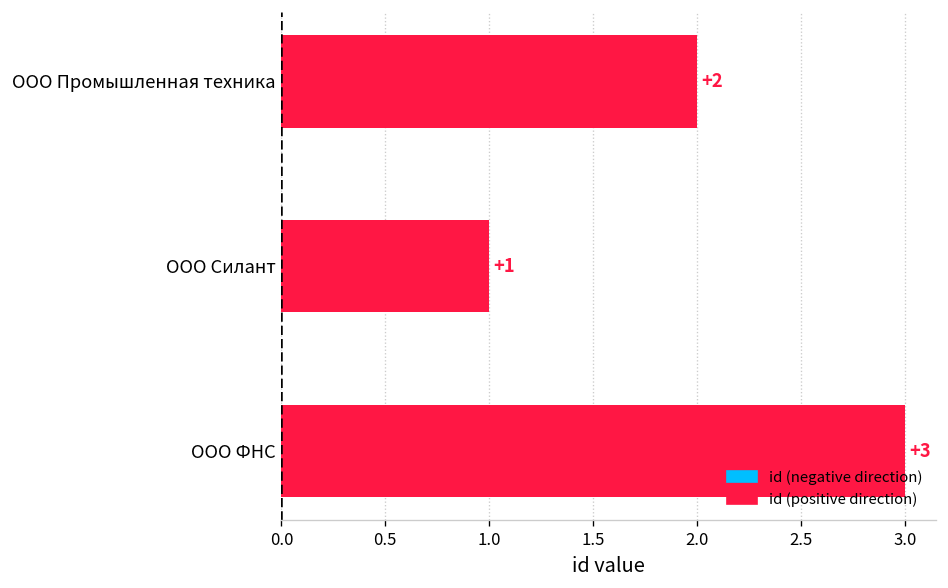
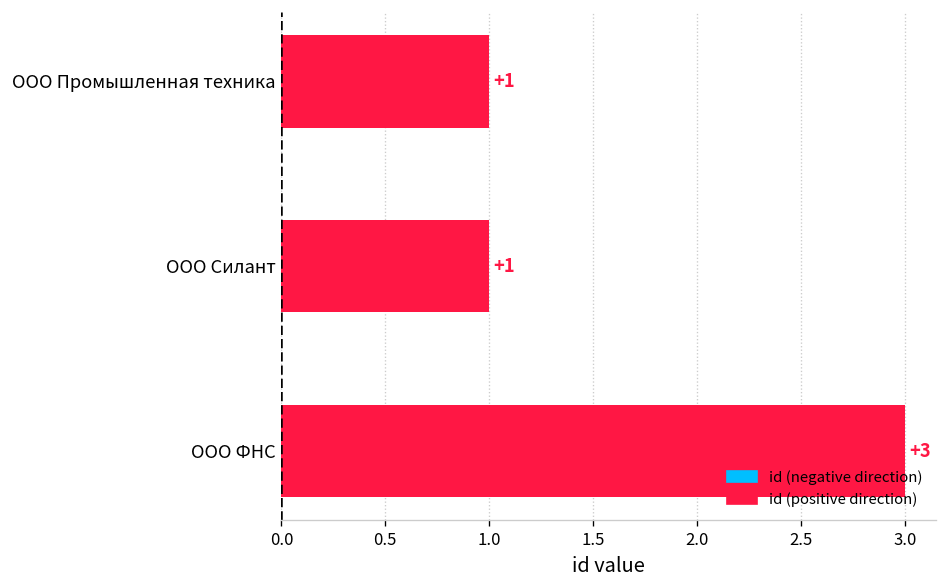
  {
-   "ООО Промышленная техника": "+2",
+   "ООО Промышленная техника": "+1",
    "ООО Силант": "+1",
    "ООО ФНС": "+3"
  }
